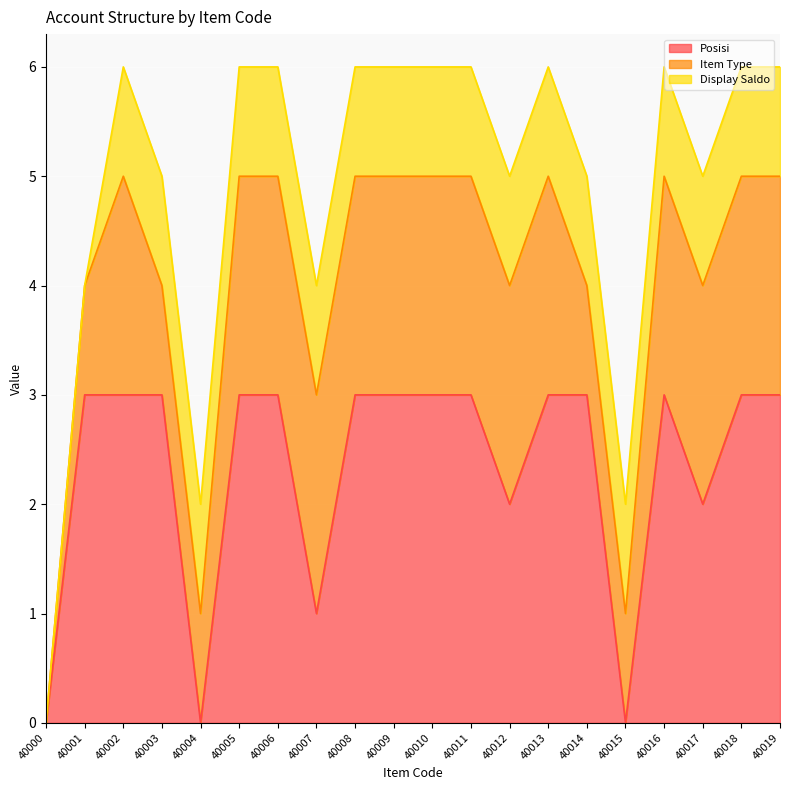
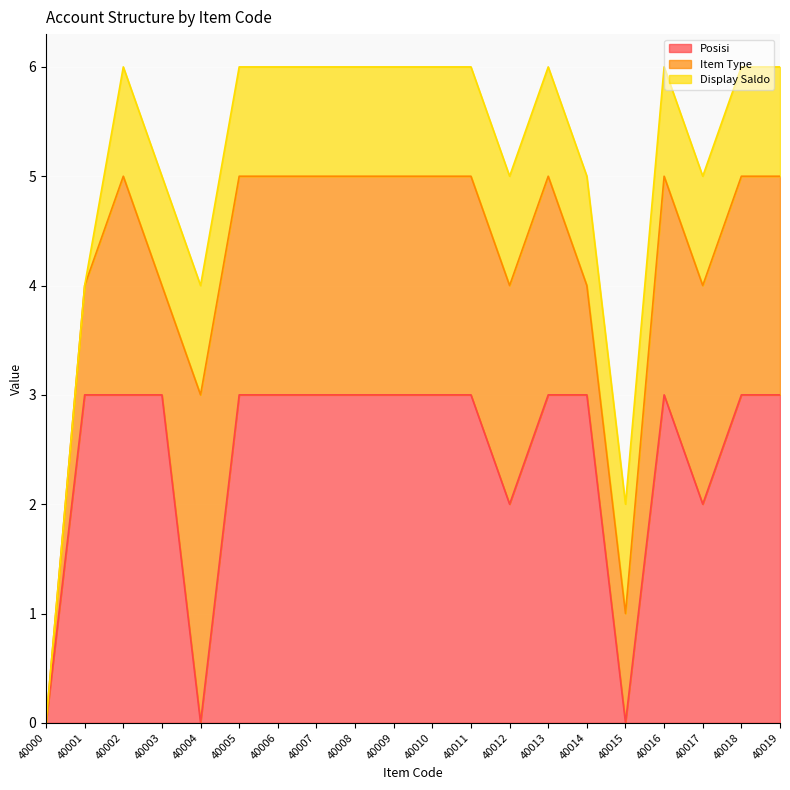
  {
    "Posisi": {
      "40001": 3,
      "40002": 3,
      "40003": 3,
      "40004": 0,
      "40005": 3,
      "40006": 3,
-     "40007": 1,
+     "40007": 3,
      "40008": 3,
      "40009": 3,
      "40010": 3,
      "40011": 3,
      "40012": 2,
      "40013": 3,
      "40014": 3,
      "40015": 0,
      "40016": 3,
      "40017": 2,
      "40018": 3,
      "40019": 3
    },
    "Item Type": {
      "40002": 2,
      "40003": 1,
-     "40004": 1,
+     "40004": 3,
      "40005": 2,
      "40006": 2,
      "40007": 2,
      "40008": 2,
      "40009": 2,
      "40010": 2,
      "40011": 2,
      "40012": 2,
      "40013": 2,
      "40014": 1,
      "40015": 1,
      "40016": 2,
      "40017": 2,
      "40018": 2,
      "40019": 2
    },
    "Display Saldo": {
      "40002": 1,
      "40003": 1,
      "40004": 1,
      "40005": 1,
      "40006": 1,
      "40007": 1,
      "40008": 1,
      "40009": 1,
      "40010": 1,
      "40011": 1,
      "40012": 1,
      "40013": 1,
      "40014": 1,
      "40015": 1,
      "40016": 1,
      "40017": 1,
      "40019": 1
    }
  }
